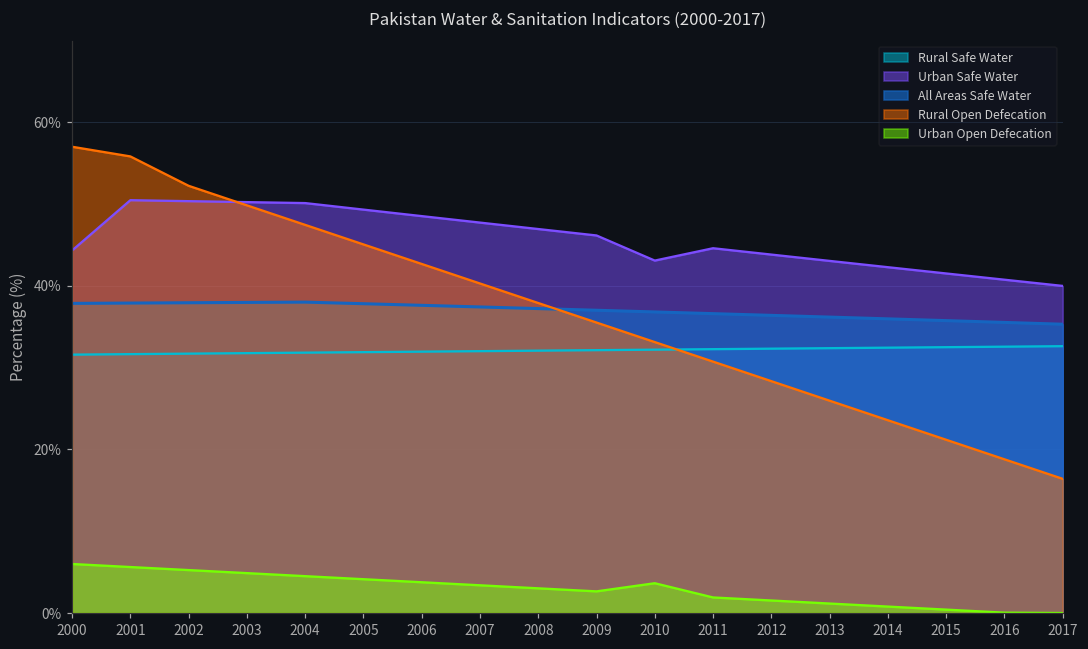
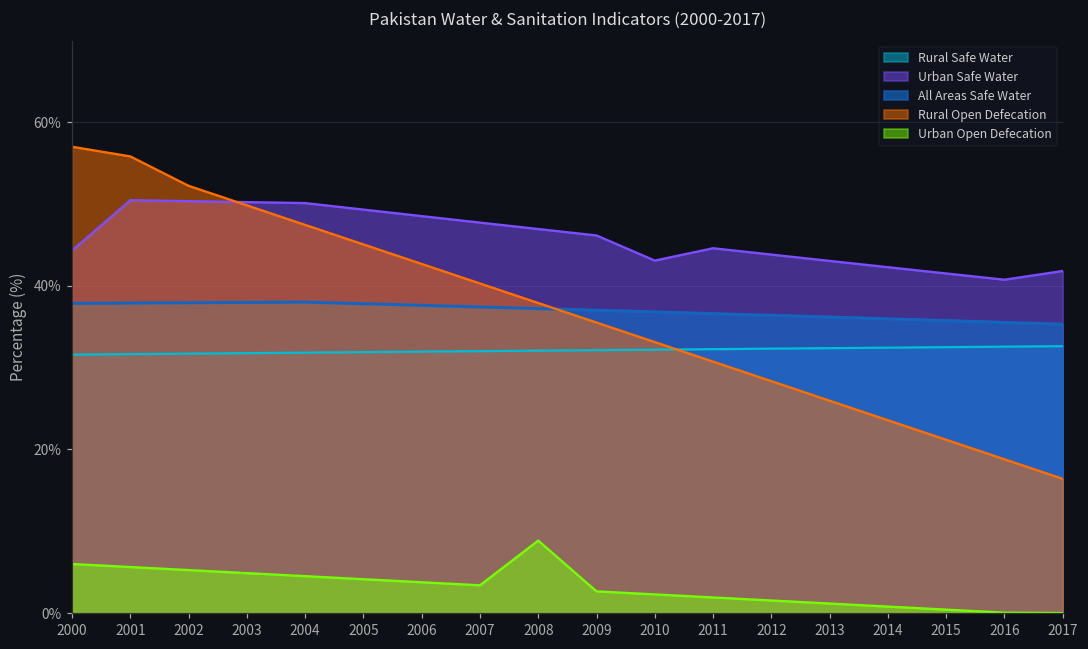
  {
    "Urban Safe Water": {
      "2000": "44%",
      "2001": "50%",
      "2002": "50%",
      "2003": "50%",
      "2004": "50%",
      "2005": "49%",
      "2006": "49%",
      "2007": "48%",
      "2008": "47%",
      "2009": "46%",
      "2010": "43%",
      "2011": "45%",
      "2012": "44%",
      "2013": "43%",
      "2014": "42%",
      "2015": "42%",
      "2016": "41%",
-     "2017": "40%"
+     "2017": "42%"
    },
    "Rural Open Defecation": {
      "2000": "57%",
      "2001": "56%",
      "2002": "52%",
      "2003": "50%",
      "2004": "47%",
      "2005": "45%",
      "2006": "43%",
      "2007": "40%",
      "2008": "38%",
      "2009": "36%",
      "2010": "33%",
      "2011": "31%",
      "2012": "28%",
      "2013": "26%",
      "2014": "24%",
      "2015": "21%",
      "2016": "19%",
      "2017": "16%"
    },
    "Urban Open Defecation": {
      "2000": "6%",
      "2001": "6%",
      "2002": "5%",
      "2003": "5%",
      "2004": "5%",
      "2005": "4%",
      "2006": "4%",
      "2007": "3%",
-     "2008": "3%",
+     "2008": "9%",
      "2009": "3%",
-     "2010": "4%",
+     "2010": "2%",
      "2011": "2%",
      "2012": "2%",
      "2013": "1%",
      "2014": "1%",
      "2015": "0%",
      "2016": "0%",
      "2017": "0%"
    }
  }
